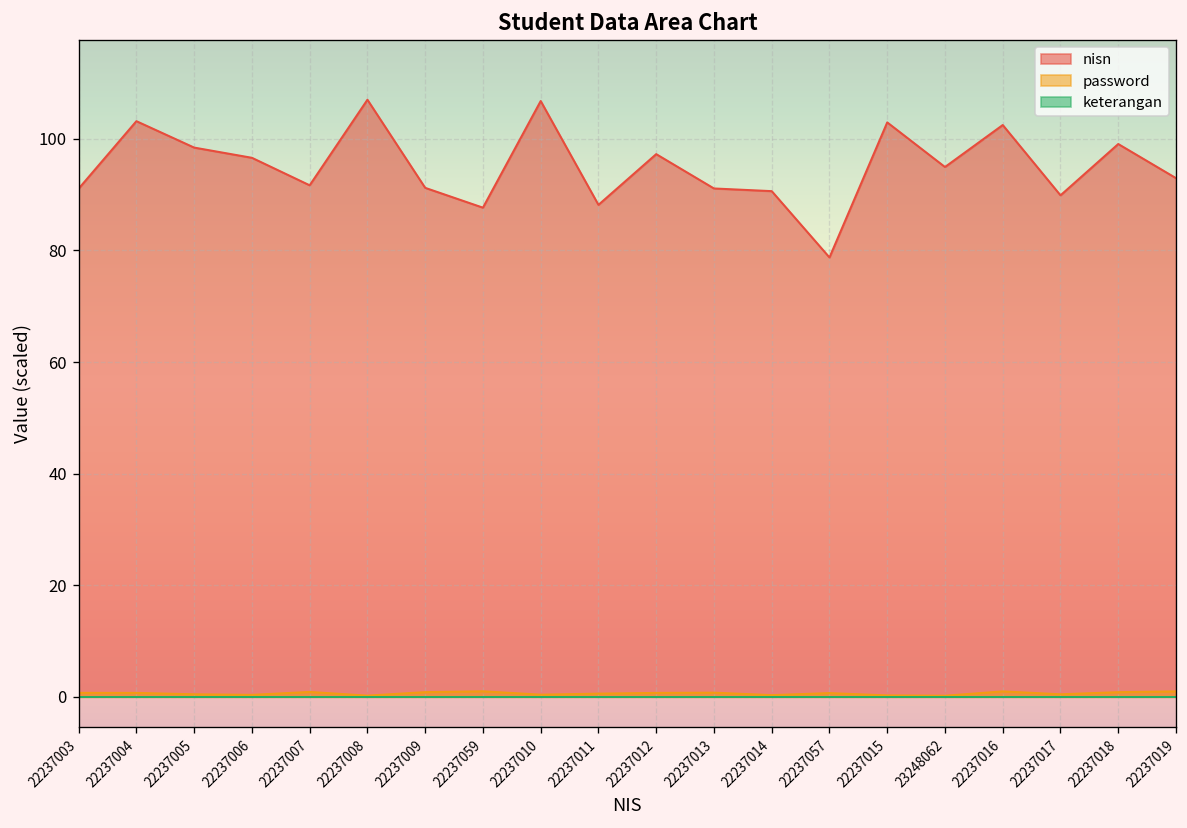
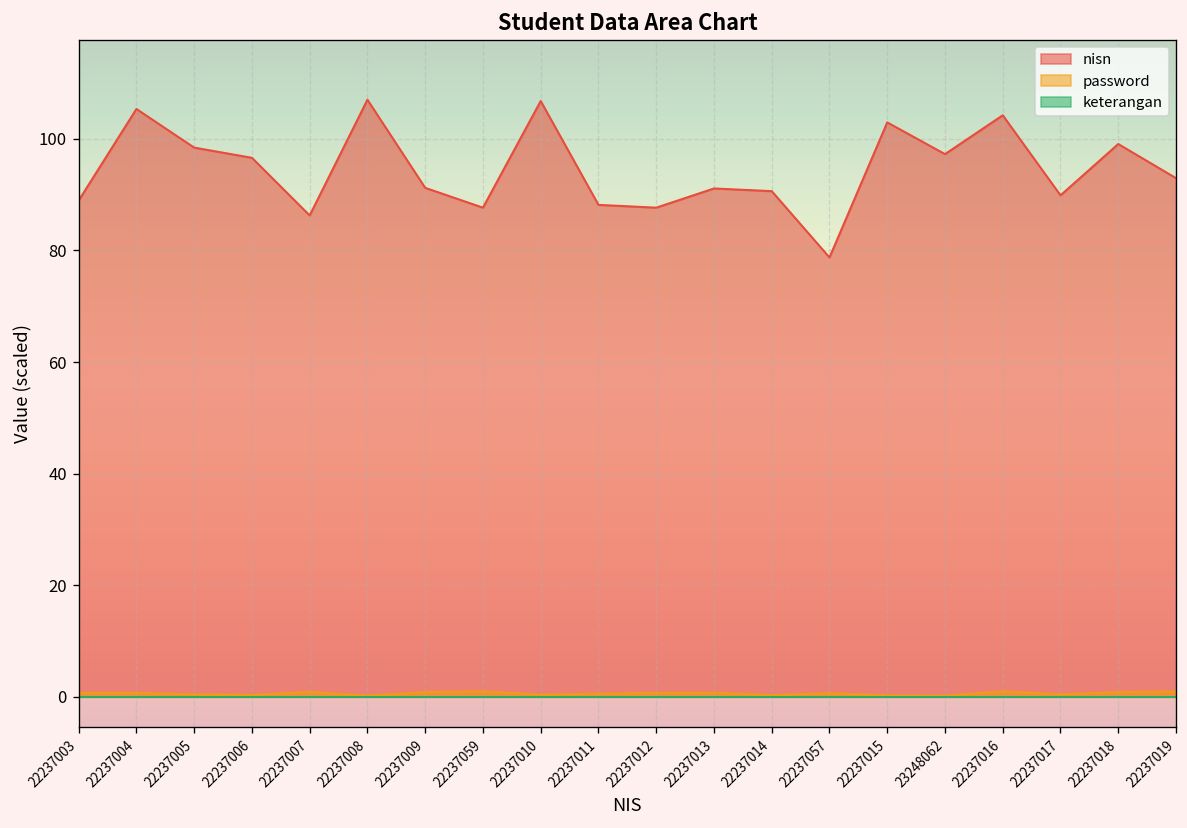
  {
    "nisn": {
-     "22237003": 91,
-     "22237004": 103,
+     "22237003": 89,
+     "22237004": 105,
      "22237005": 98,
      "22237006": 97,
-     "22237007": 92,
+     "22237007": 86,
      "22237008": 107,
      "22237009": 91,
      "22237059": 88,
      "22237010": 107,
      "22237011": 88,
-     "22237012": 97,
+     "22237012": 88,
      "22237013": 91,
      "22237014": 91,
      "22237057": 79,
      "22237015": 103,
-     "23248062": 95,
-     "22237016": 102,
+     "23248062": 97,
+     "22237016": 104,
      "22237017": 90,
      "22237018": 99,
      "22237019": 93
    },
    "password": {
      "22237003": 1,
      "22237004": 1,
      "22237007": 1,
      "22237009": 1,
      "22237059": 1,
      "22237011": 1,
      "22237012": 1,
      "22237013": 1,
      "22237057": 1,
      "22237016": 1,
      "22237018": 1,
      "22237019": 1
    },
    "keterangan": {
      "22237003": 0,
      "22237004": 0,
      "22237007": 0,
      "22237009": 0,
      "22237059": 0,
      "22237011": 0,
      "22237012": 0,
      "22237013": 0,
      "22237057": 0,
      "22237016": 0,
      "22237018": 0,
      "22237019": 0
    }
  }
